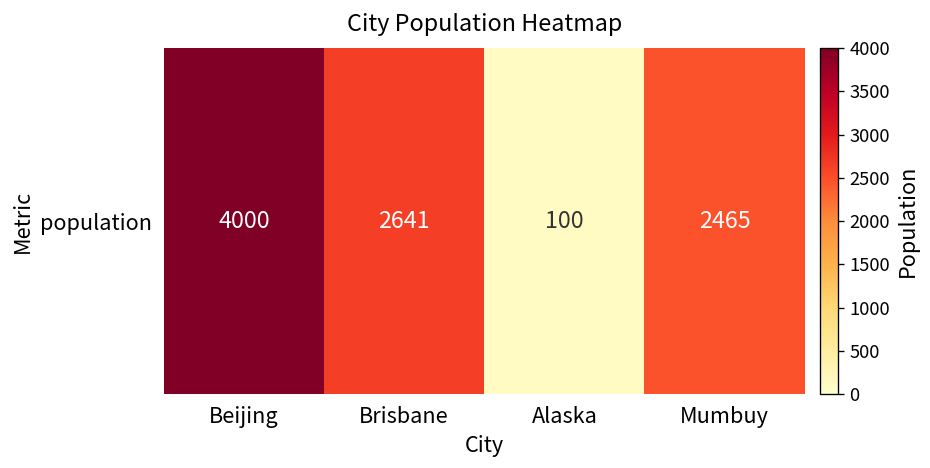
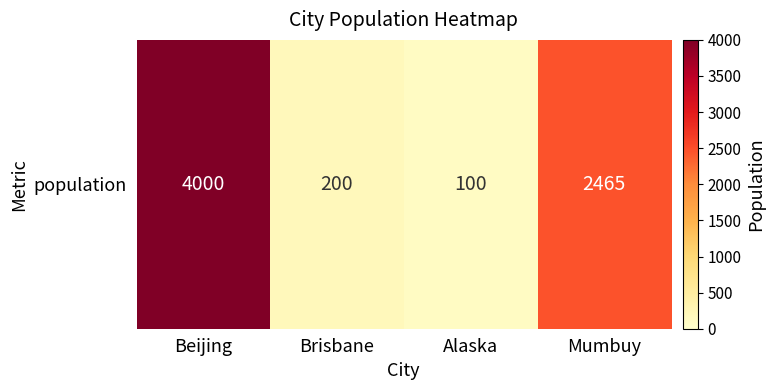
  {
    "population": {
      "Beijing": 4000,
-     "Brisbane": 2641,
+     "Brisbane": 200,
      "Alaska": 100,
      "Mumbuy": 2465
    }
  }
